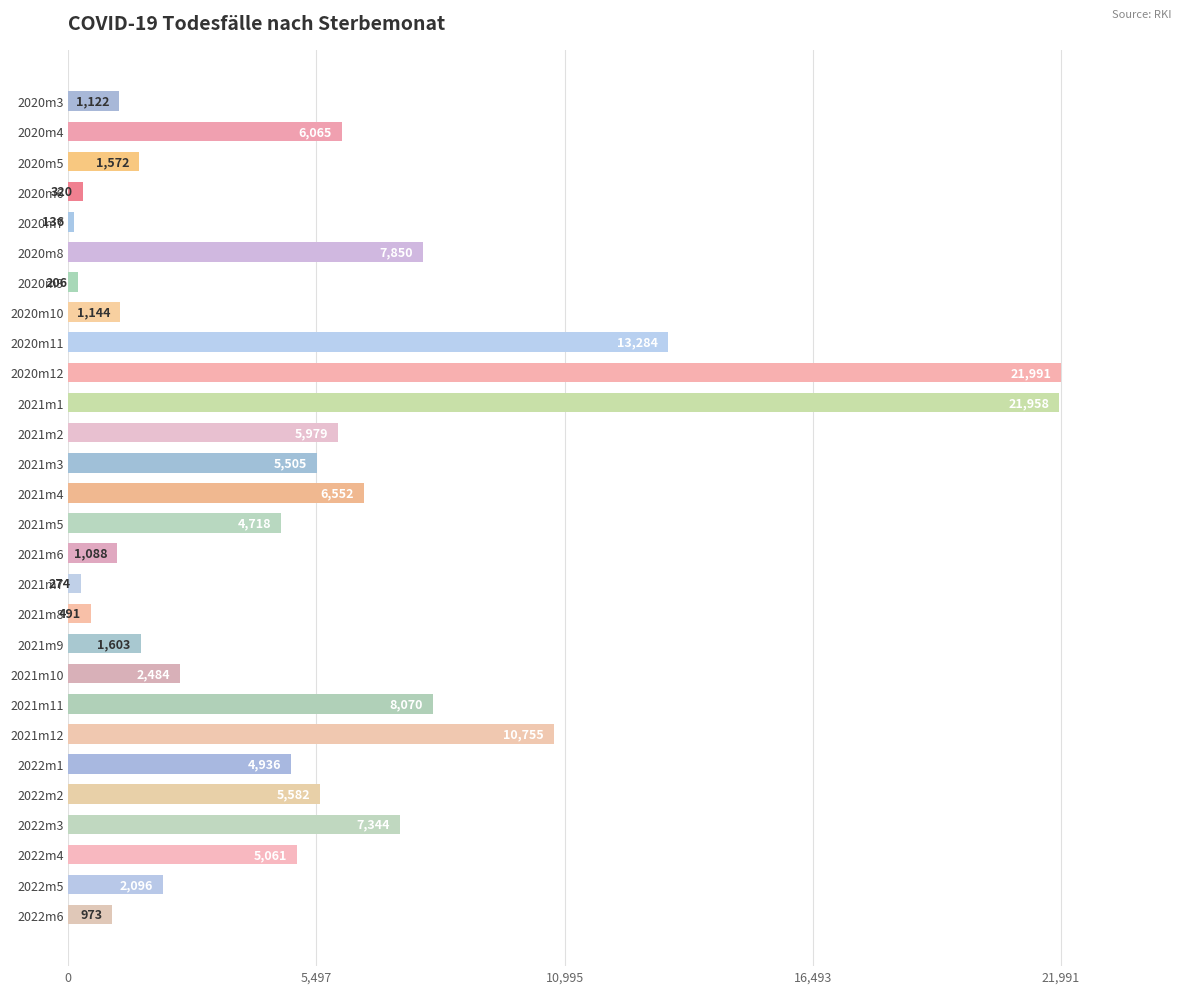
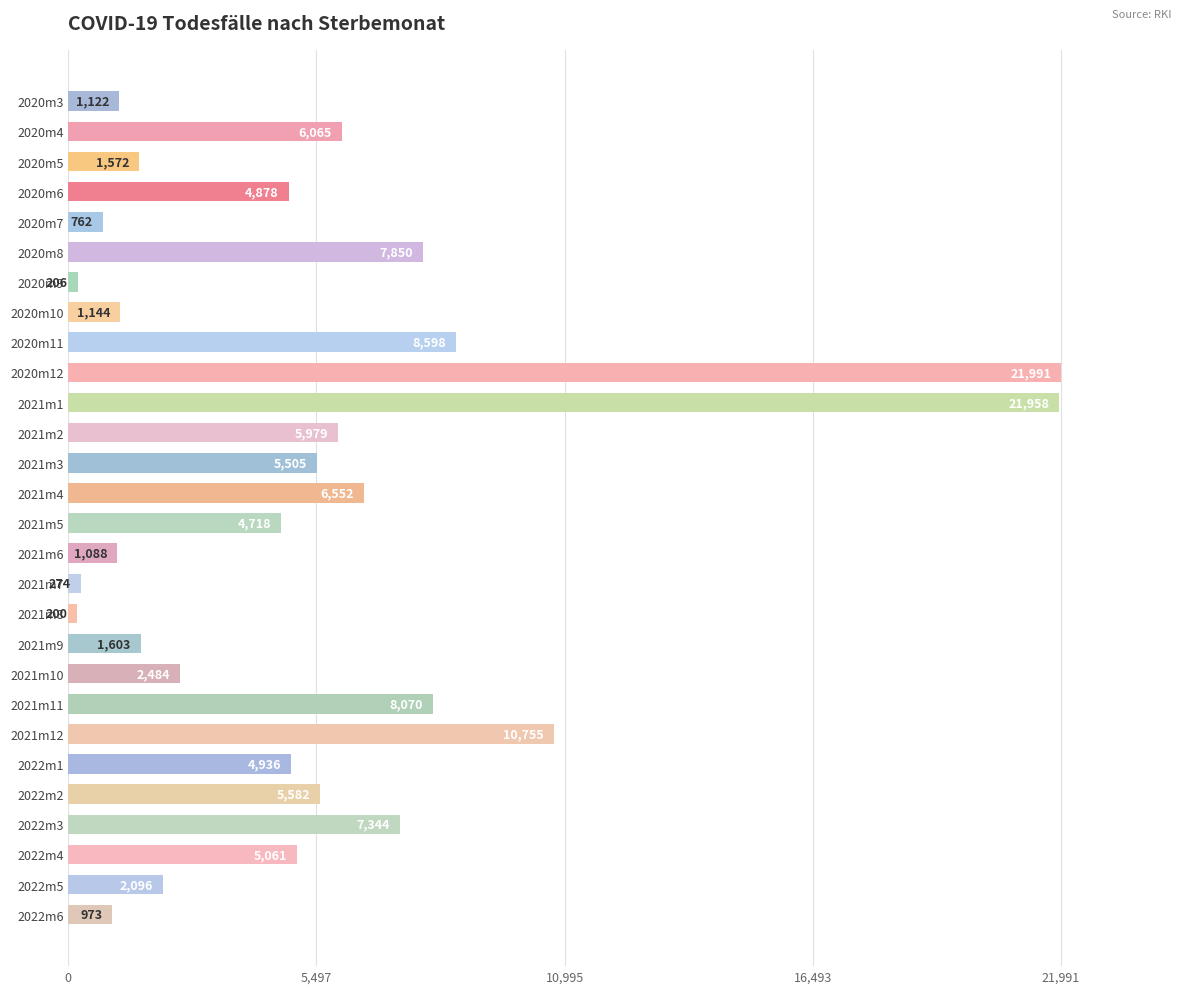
  {
    "2020m3": "1,122",
    "2020m4": "6,065",
    "2020m5": "1,572",
-   "2020m6": "320",
-   "2020m7": "136",
+   "2020m6": "4,878",
+   "2020m7": "762",
    "2020m8": "7,850",
    "2020m9": "206",
    "2020m10": "1,144",
-   "2020m11": "13,284",
+   "2020m11": "8,598",
    "2020m12": "21,991",
    "2021m1": "21,958",
    "2021m2": "5,979",
    "2021m3": "5,505",
    "2021m4": "6,552",
    "2021m5": "4,718",
    "2021m6": "1,088",
    "2021m7": "274",
-   "2021m8": "491",
+   "2021m8": "200",
    "2021m9": "1,603",
    "2021m10": "2,484",
    "2021m11": "8,070",
    "2021m12": "10,755",
    "2022m1": "4,936",
    "2022m2": "5,582",
    "2022m3": "7,344",
    "2022m4": "5,061",
    "2022m5": "2,096",
    "2022m6": "973"
  }
